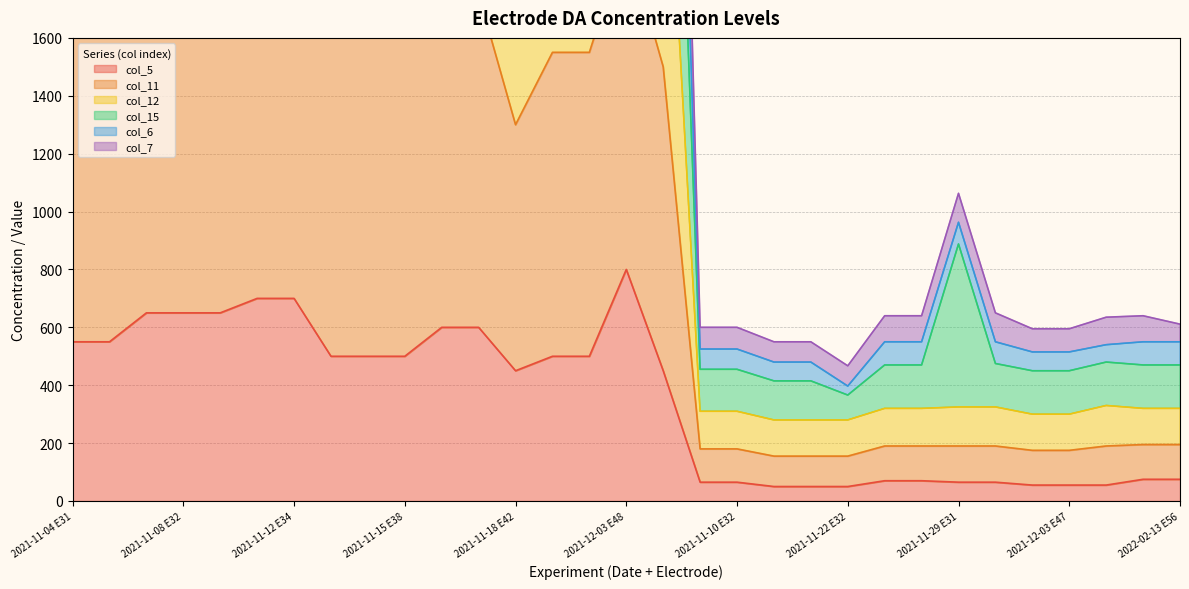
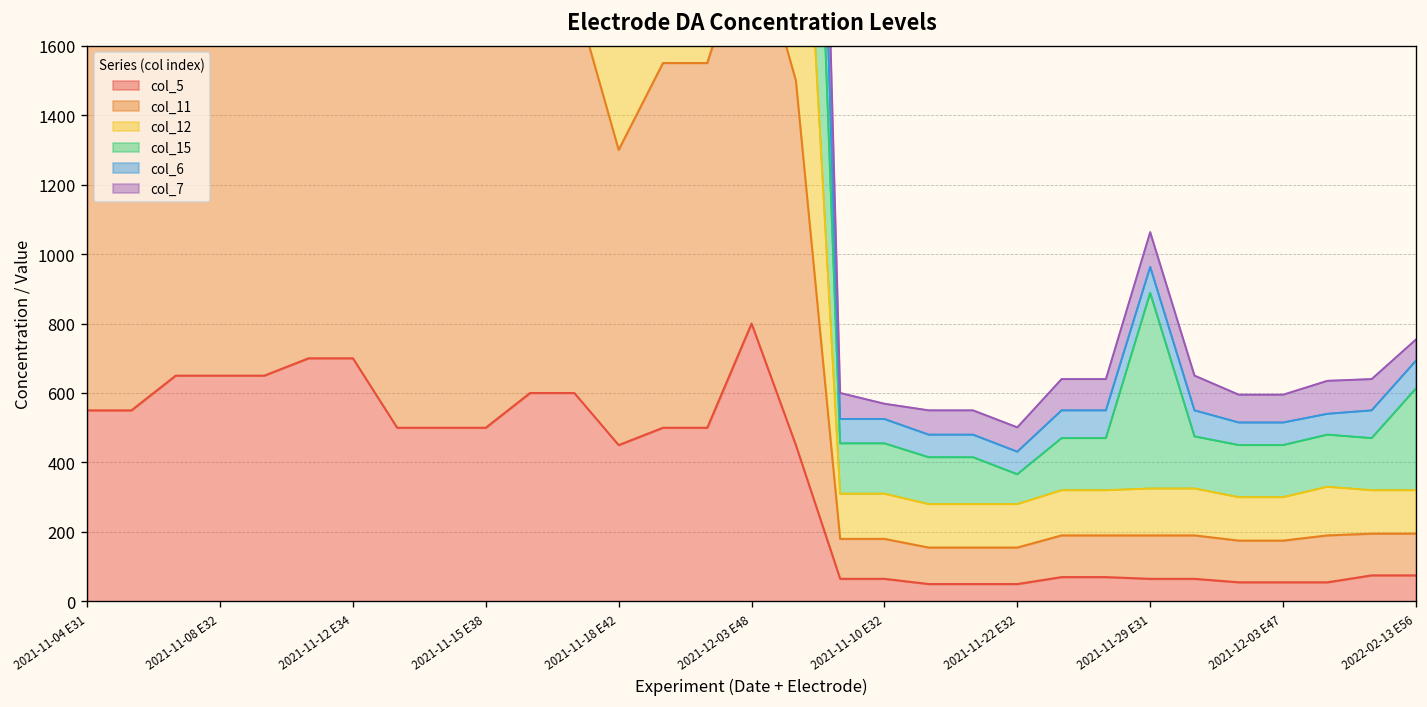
  {
    "col_15": {
      "2021-11-10 E32": 150,
      "2021-11-22 E32": 90,
      "2021-11-29 E31": 560,
      "2021-12-03 E47": 150,
-     "2022-02-13 E56": 150
+     "2022-02-13 E56": 290
    },
    "col_6": {
      "2021-11-10 E32": 70,
-     "2021-11-22 E32": 30,
+     "2021-11-22 E32": 70,
      "2021-11-29 E31": 80,
      "2021-12-03 E47": 70,
      "2022-02-13 E56": 80
    },
    "col_7": {
-     "2021-11-10 E32": 80,
+     "2021-11-10 E32": 40,
      "2021-11-22 E32": 70,
      "2021-11-29 E31": 100,
      "2021-12-03 E47": 80,
      "2022-02-13 E56": 60
    }
  }
